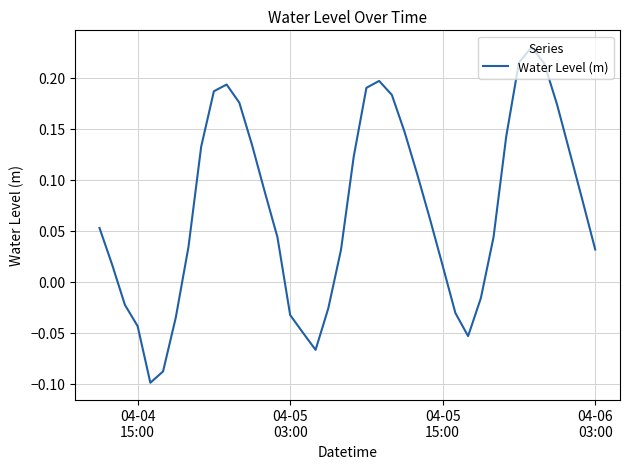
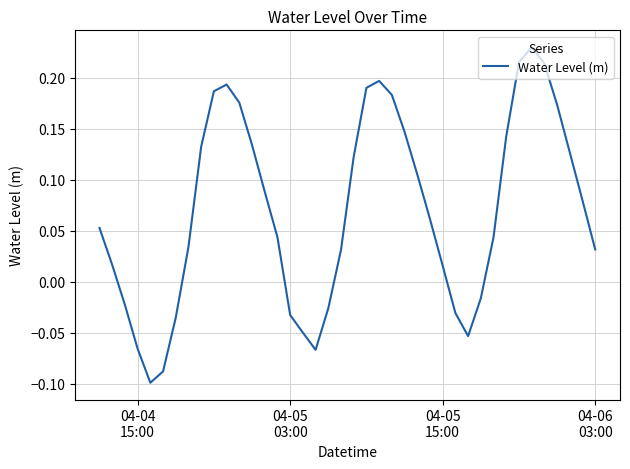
  {
-   "04-04 15:00": -0.044,
+   "04-04 15:00": -0.066,
    "04-05 03:00": -0.033,
    "04-05 15:00": 0.016,
    "04-06 03:00": 0.032
  }
